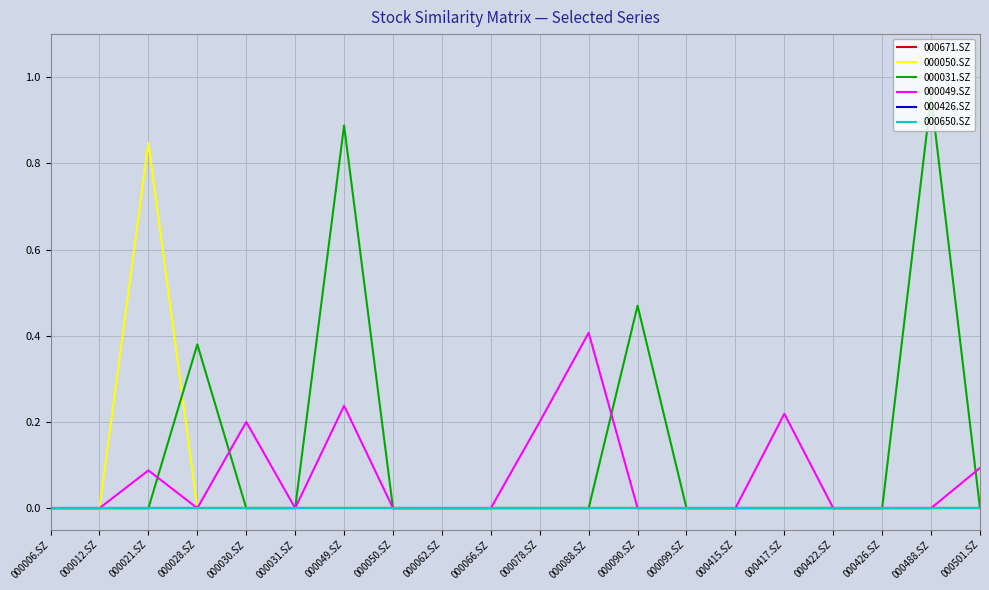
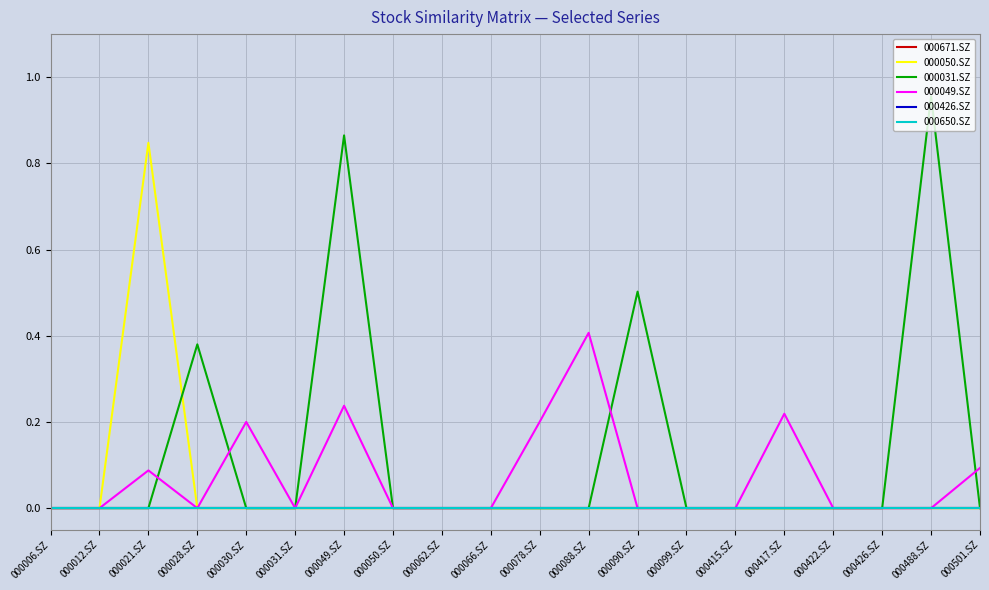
  {
    "000050.SZ": {
      "000021.SZ": 0.85
    },
    "000031.SZ": {
      "000028.SZ": 0.38,
-     "000049.SZ": 0.89,
-     "000090.SZ": 0.47
+     "000049.SZ": 0.86,
+     "000090.SZ": 0.50
    },
    "000049.SZ": {
      "000021.SZ": 0.09,
      "000030.SZ": 0.20,
      "000049.SZ": 0.24,
      "000078.SZ": 0.20,
      "000088.SZ": 0.41,
      "000417.SZ": 0.22,
      "000501.SZ": 0.09
    }
  }
